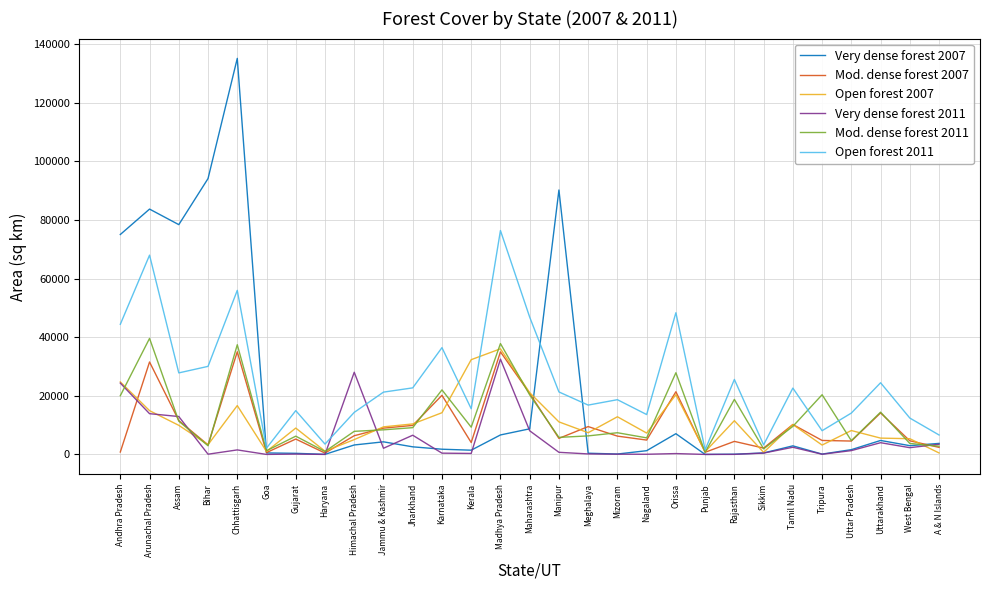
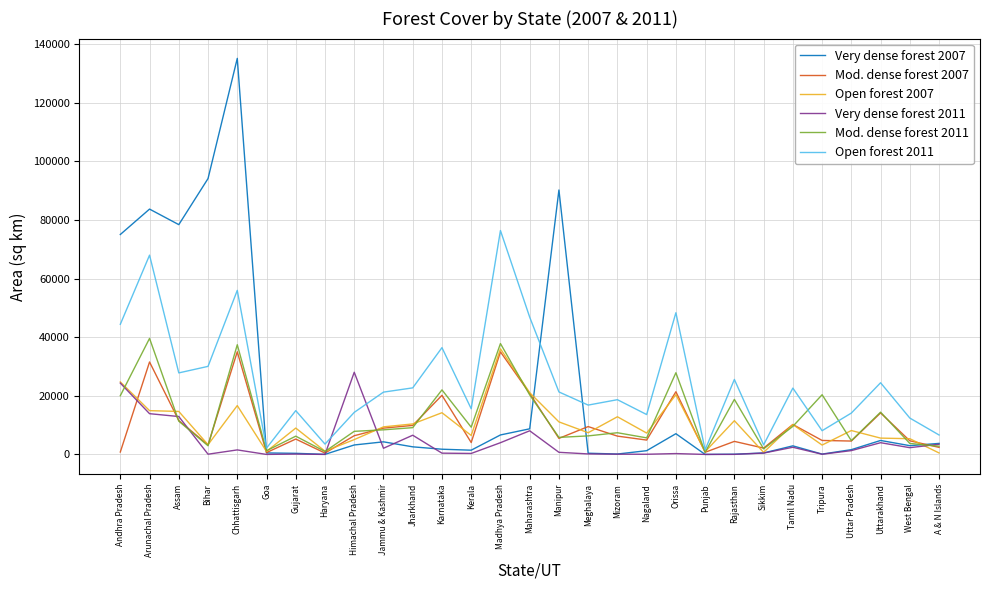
  {
    "Very dense forest 2007": {
      "Andhra Pradesh": 75000,
      "Arunachal Pradesh": 84000,
      "Assam": 78000,
      "Bihar": 94000,
      "Chhattisgarh": 135000,
      "Himachal Pradesh": 3000,
      "Jammu & Kashmir": 4000,
      "Jharkhand": 3000,
      "Karnataka": 2000,
      "Kerala": 1000,
      "Madhya Pradesh": 7000,
      "Manipur": 90000,
      "Nagaland": 1000,
      "Orissa": 7000
    },
    "Mod. dense forest 2007": {
      "Andhra Pradesh": 1000,
      "Arunachal Pradesh": 32000,
      "Chhattisgarh": 35000,
      "Gujarat": 5000,
      "Himachal Pradesh": 6000,
      "Karnataka": 20000,
      "Kerala": 4000,
      "Madhya Pradesh": 35000,
      "Meghalaya": 10000,
      "Mizoram": 6000,
      "Orissa": 21000,
      "Rajasthan": 4000,
      "Tripura": 5000
    },
    "Open forest 2007": {
      "Arunachal Pradesh": 15000,
-     "Assam": 10000,
+     "Assam": 15000,
      "Chhattisgarh": 17000,
      "Gujarat": 9000,
      "Himachal Pradesh": 5000,
      "Karnataka": 14000,
-     "Kerala": 32000,
+     "Kerala": 6000,
      "Madhya Pradesh": 36000,
      "Manipur": 11000,
      "Meghalaya": 7000,
      "Mizoram": 13000,
      "Nagaland": 7000,
      "Orissa": 20000,
      "Rajasthan": 12000,
      "Tripura": 3000,
      "Uttar Pradesh": 8000,
      "A & N Islands": 0
    },
    "Very dense forest 2011": {
      "Arunachal Pradesh": 14000,
      "Assam": 13000,
      "Bihar": 0,
      "Chhattisgarh": 2000,
      "Himachal Pradesh": 28000,
      "Jammu & Kashmir": 2000,
      "Jharkhand": 7000,
      "Karnataka": 0,
      "Kerala": 0,
-     "Madhya Pradesh": 33000,
+     "Madhya Pradesh": 4000,
      "Manipur": 1000,
      "Nagaland": 0,
      "Orissa": 0
    },
    "Mod. dense forest 2011": {
      "Andhra Pradesh": 20000,
      "Arunachal Pradesh": 40000,
      "Chhattisgarh": 37000,
      "Gujarat": 6000,
      "Himachal Pradesh": 8000,
      "Karnataka": 22000,
      "Kerala": 9000,
      "Madhya Pradesh": 38000,
      "Meghalaya": 6000,
      "Mizoram": 7000,
      "Orissa": 28000,
      "Rajasthan": 19000,
      "Tripura": 20000
    },
    "Open forest 2011": {
      "Andhra Pradesh": 44000,
      "Arunachal Pradesh": 68000,
      "Assam": 28000,
      "Bihar": 30000,
      "Chhattisgarh": 56000,
      "Goa": 2000,
      "Gujarat": 15000,
      "Haryana": 4000,
      "Himachal Pradesh": 14000,
      "Jammu & Kashmir": 21000,
      "Jharkhand": 23000,
      "Karnataka": 36000,
      "Kerala": 16000,
      "Madhya Pradesh": 76000,
      "Maharashtra": 47000,
      "Manipur": 21000,
      "Meghalaya": 17000,
      "Mizoram": 19000,
      "Nagaland": 14000,
      "Orissa": 48000,
      "Rajasthan": 26000,
      "Sikkim": 3000,
      "Tamil Nadu": 23000,
      "Tripura": 8000,
      "Uttar Pradesh": 14000,
      "Uttarakhand": 24000,
      "West Bengal": 12000,
      "A & N Islands": 7000
    }
  }
